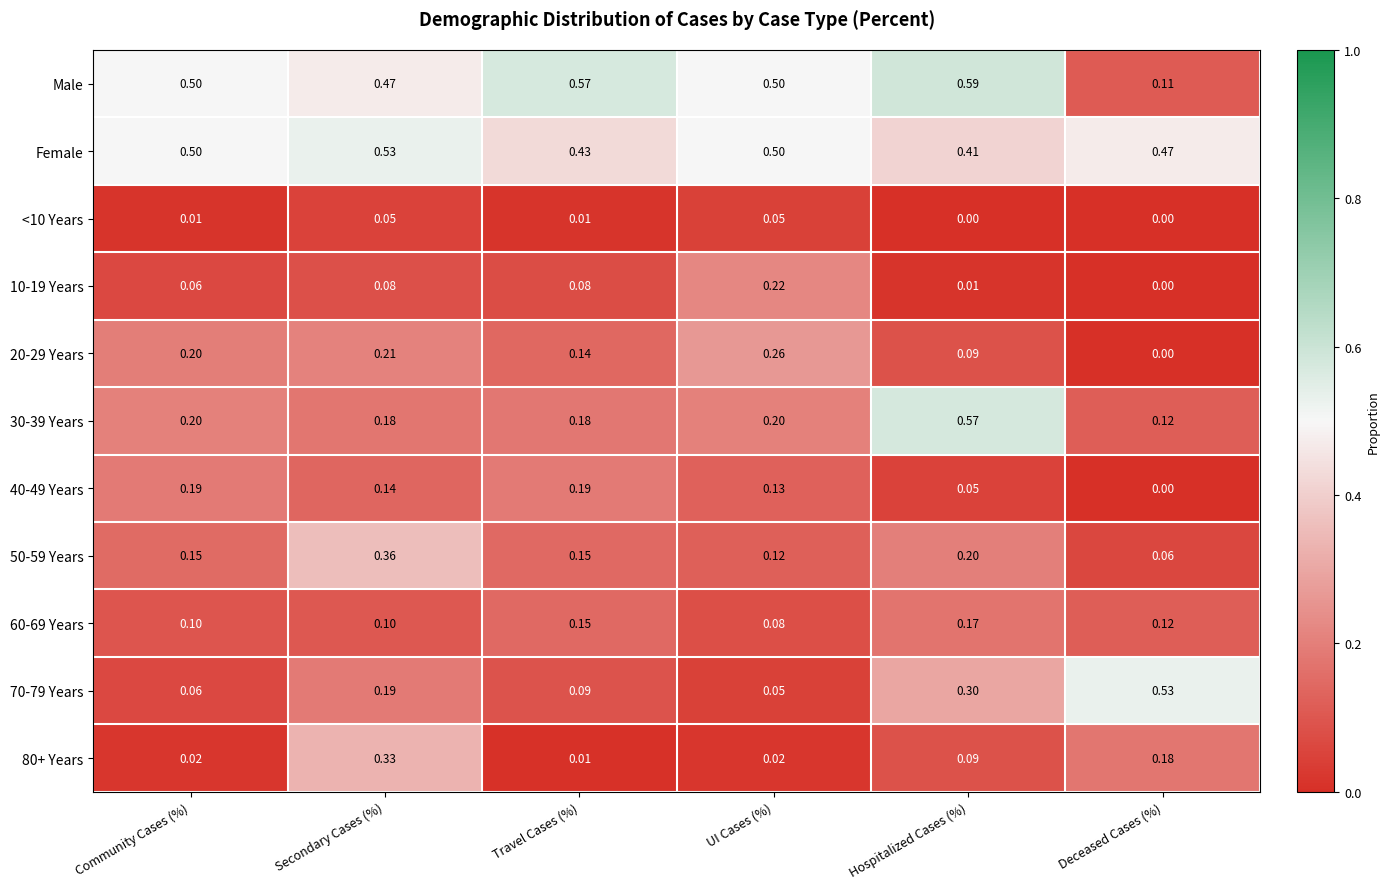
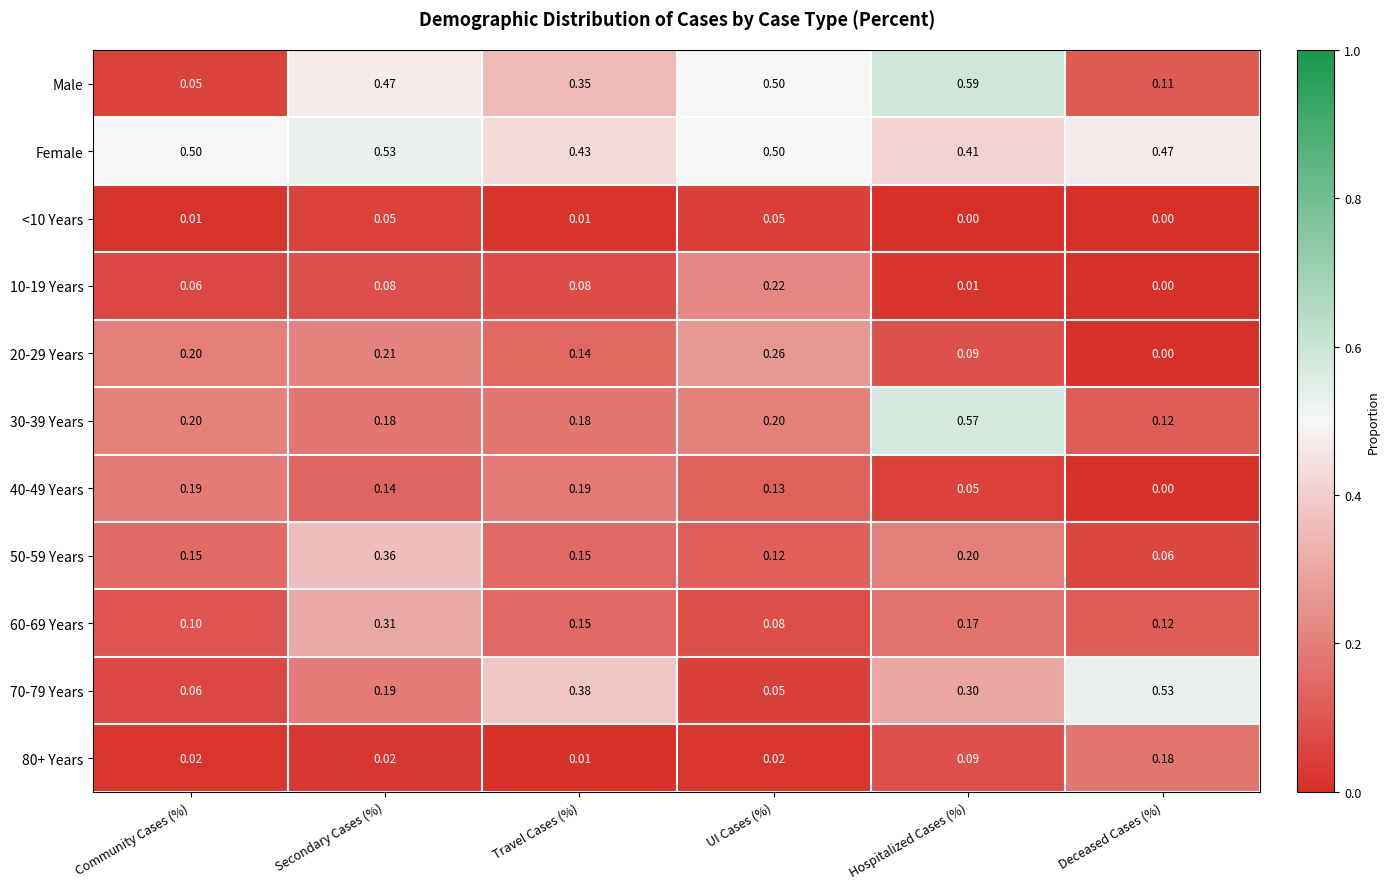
  {
    "Male": {
-     "Community Cases (%)": 0.50,
+     "Community Cases (%)": 0.05,
      "Secondary Cases (%)": 0.47,
-     "Travel Cases (%)": 0.57,
+     "Travel Cases (%)": 0.35,
      "UI Cases (%)": 0.50,
      "Hospitalized Cases (%)": 0.59,
      "Deceased Cases (%)": 0.11
    },
    "Female": {
      "Community Cases (%)": 0.50,
      "Secondary Cases (%)": 0.53,
      "Travel Cases (%)": 0.43,
      "UI Cases (%)": 0.50,
      "Hospitalized Cases (%)": 0.41,
      "Deceased Cases (%)": 0.47
    },
    "<10 Years": {
      "Community Cases (%)": 0.01,
      "Secondary Cases (%)": 0.05,
      "Travel Cases (%)": 0.01,
      "UI Cases (%)": 0.05,
      "Hospitalized Cases (%)": 0.00,
      "Deceased Cases (%)": 0.00
    },
    "10-19 Years": {
      "Community Cases (%)": 0.06,
      "Secondary Cases (%)": 0.08,
      "Travel Cases (%)": 0.08,
      "UI Cases (%)": 0.22,
      "Hospitalized Cases (%)": 0.01,
      "Deceased Cases (%)": 0.00
    },
    "20-29 Years": {
      "Community Cases (%)": 0.20,
      "Secondary Cases (%)": 0.21,
      "Travel Cases (%)": 0.14,
      "UI Cases (%)": 0.26,
      "Hospitalized Cases (%)": 0.09,
      "Deceased Cases (%)": 0.00
    },
    "30-39 Years": {
      "Community Cases (%)": 0.20,
      "Secondary Cases (%)": 0.18,
      "Travel Cases (%)": 0.18,
      "UI Cases (%)": 0.20,
      "Hospitalized Cases (%)": 0.57,
      "Deceased Cases (%)": 0.12
    },
    "40-49 Years": {
      "Community Cases (%)": 0.19,
      "Secondary Cases (%)": 0.14,
      "Travel Cases (%)": 0.19,
      "UI Cases (%)": 0.13,
      "Hospitalized Cases (%)": 0.05,
      "Deceased Cases (%)": 0.00
    },
    "50-59 Years": {
      "Community Cases (%)": 0.15,
      "Secondary Cases (%)": 0.36,
      "Travel Cases (%)": 0.15,
      "UI Cases (%)": 0.12,
      "Hospitalized Cases (%)": 0.20,
      "Deceased Cases (%)": 0.06
    },
    "60-69 Years": {
      "Community Cases (%)": 0.10,
-     "Secondary Cases (%)": 0.10,
+     "Secondary Cases (%)": 0.31,
      "Travel Cases (%)": 0.15,
      "UI Cases (%)": 0.08,
      "Hospitalized Cases (%)": 0.17,
      "Deceased Cases (%)": 0.12
    },
    "70-79 Years": {
      "Community Cases (%)": 0.06,
      "Secondary Cases (%)": 0.19,
-     "Travel Cases (%)": 0.09,
+     "Travel Cases (%)": 0.38,
      "UI Cases (%)": 0.05,
      "Hospitalized Cases (%)": 0.30,
      "Deceased Cases (%)": 0.53
    },
    "80+ Years": {
      "Community Cases (%)": 0.02,
-     "Secondary Cases (%)": 0.33,
+     "Secondary Cases (%)": 0.02,
      "Travel Cases (%)": 0.01,
      "UI Cases (%)": 0.02,
      "Hospitalized Cases (%)": 0.09,
      "Deceased Cases (%)": 0.18
    }
  }
